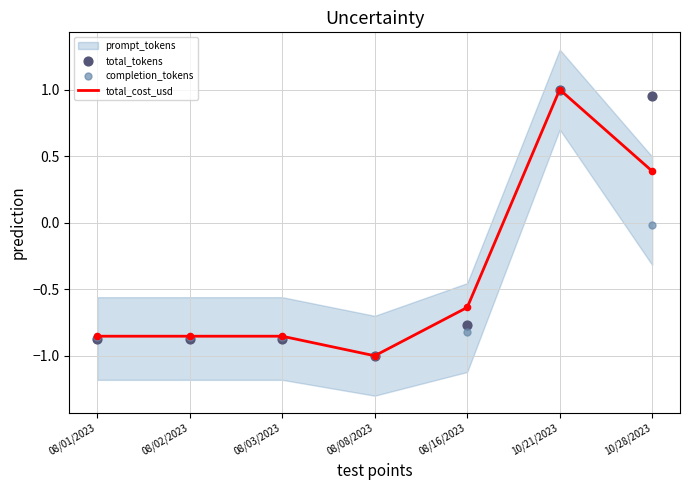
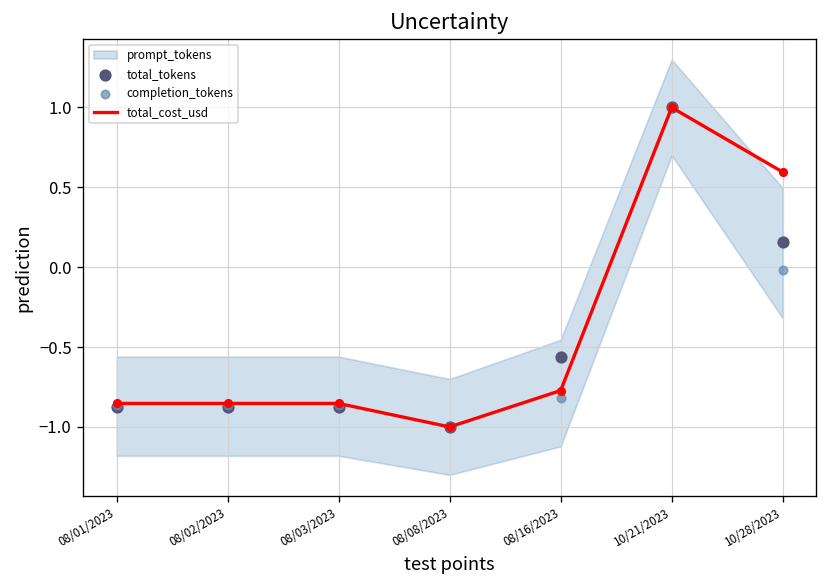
  {
    "total_cost_usd": {
-     "08/16/2023": -0.64,
-     "10/28/2023": 0.39
+     "08/16/2023": -0.77,
+     "10/28/2023": 0.60
    },
    "total_tokens": {
-     "08/16/2023": -0.77,
-     "10/28/2023": 0.95
+     "08/16/2023": -0.56,
+     "10/28/2023": 0.16
    }
  }
